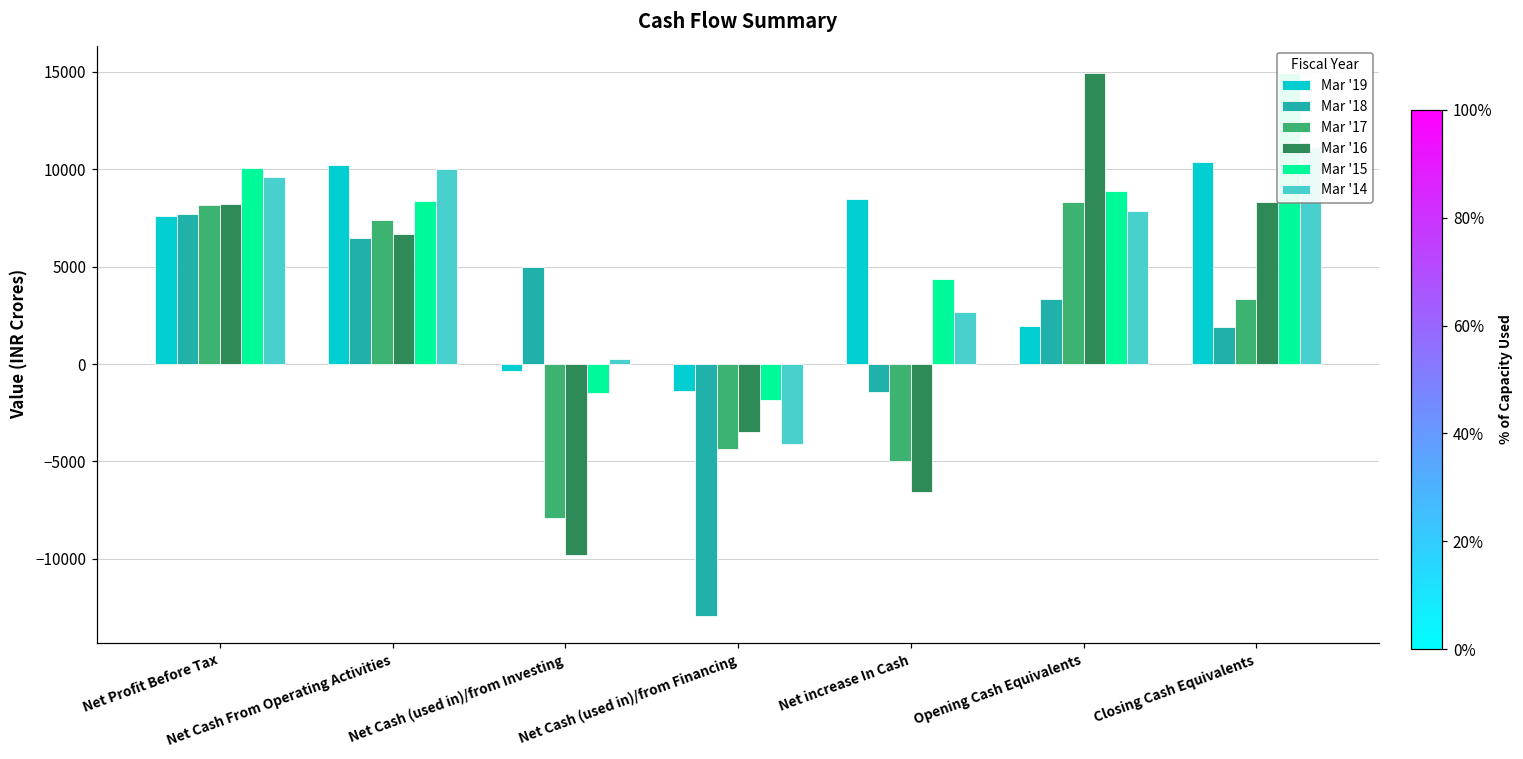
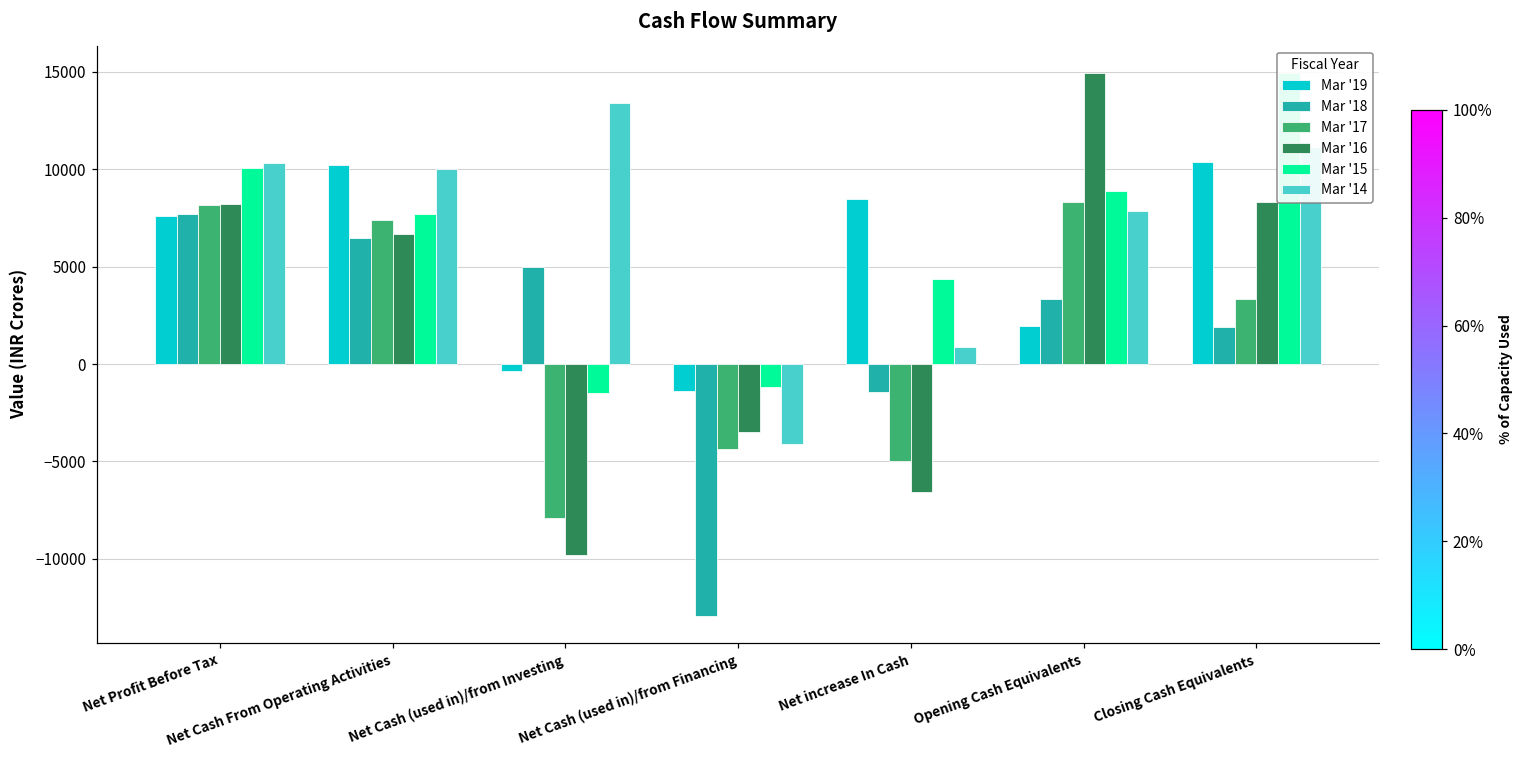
  {
    "Mar '15": {
      "Net Profit Before Tax": 10100,
-     "Net Cash From Operating Activities": 8400,
+     "Net Cash From Operating Activities": 7700,
      "Net Cash (used in)/from Investing": -1500,
-     "Net Cash (used in)/from Financing": -1800,
+     "Net Cash (used in)/from Financing": -1200,
      "Net increase In Cash": 4400,
      "Opening Cash Equivalents": 8900
    },
    "Mar '14": {
-     "Net Profit Before Tax": 9600,
+     "Net Profit Before Tax": 10300,
      "Net Cash From Operating Activities": 10000,
-     "Net Cash (used in)/from Investing": 200,
+     "Net Cash (used in)/from Investing": 13400,
      "Net Cash (used in)/from Financing": -4100,
-     "Net increase In Cash": 2700,
+     "Net increase In Cash": 900,
      "Opening Cash Equivalents": 7900
    }
  }
